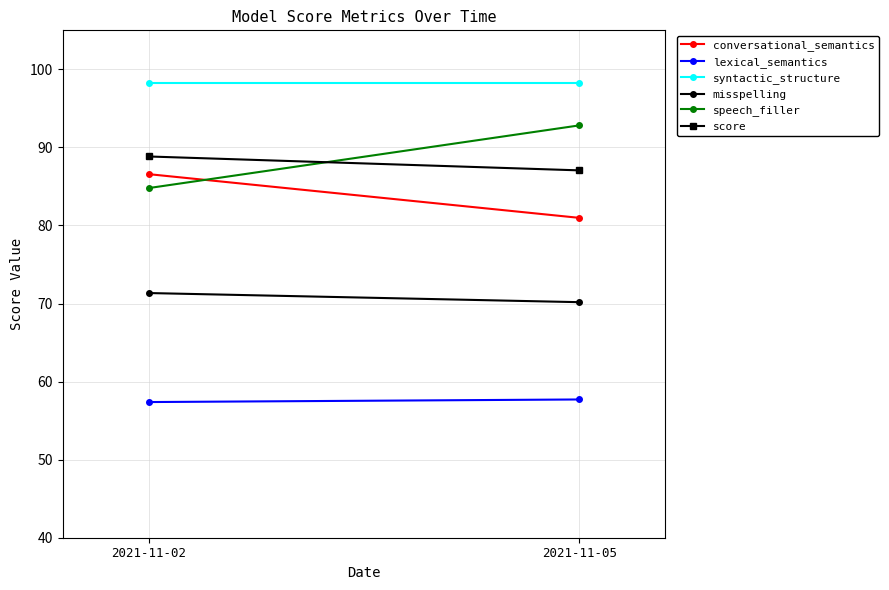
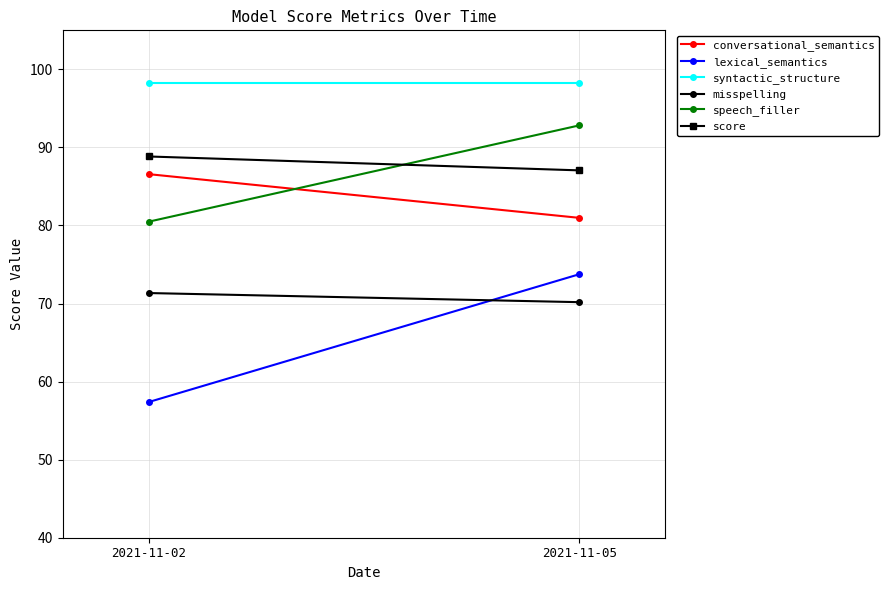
  {
    "conversational_semantics": {
      "2021-11-02": 87,
      "2021-11-05": 81
    },
    "lexical_semantics": {
      "2021-11-02": 57,
-     "2021-11-05": 58
+     "2021-11-05": 74
    },
    "syntactic_structure": {
      "2021-11-02": 98,
      "2021-11-05": 98
    },
    "speech_filler": {
-     "2021-11-02": 85,
+     "2021-11-02": 80,
      "2021-11-05": 93
    }
  }
